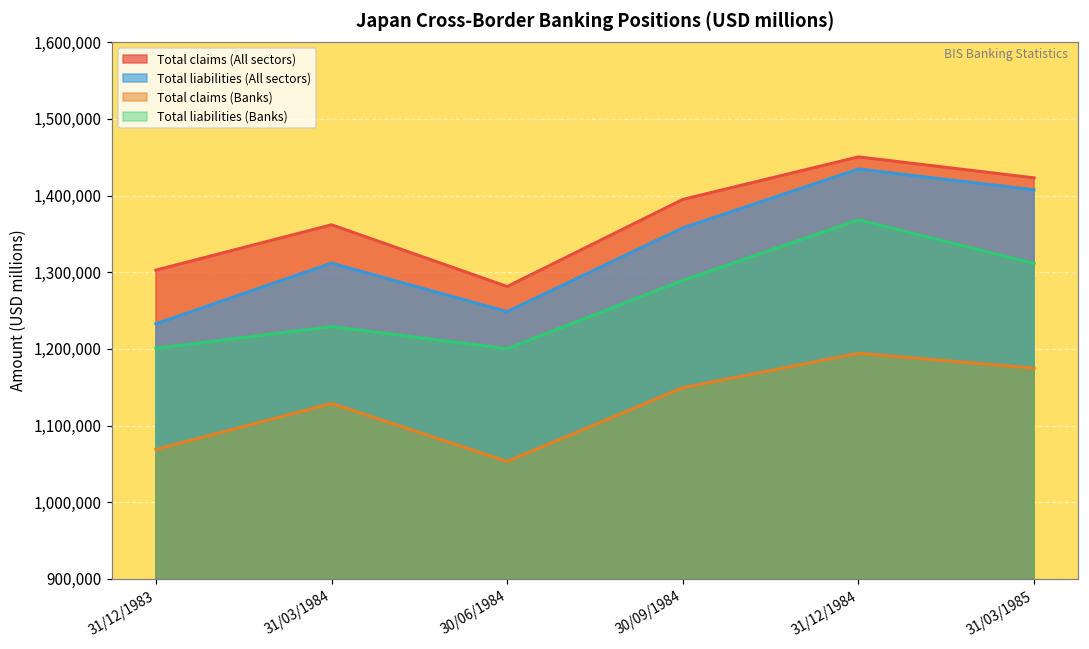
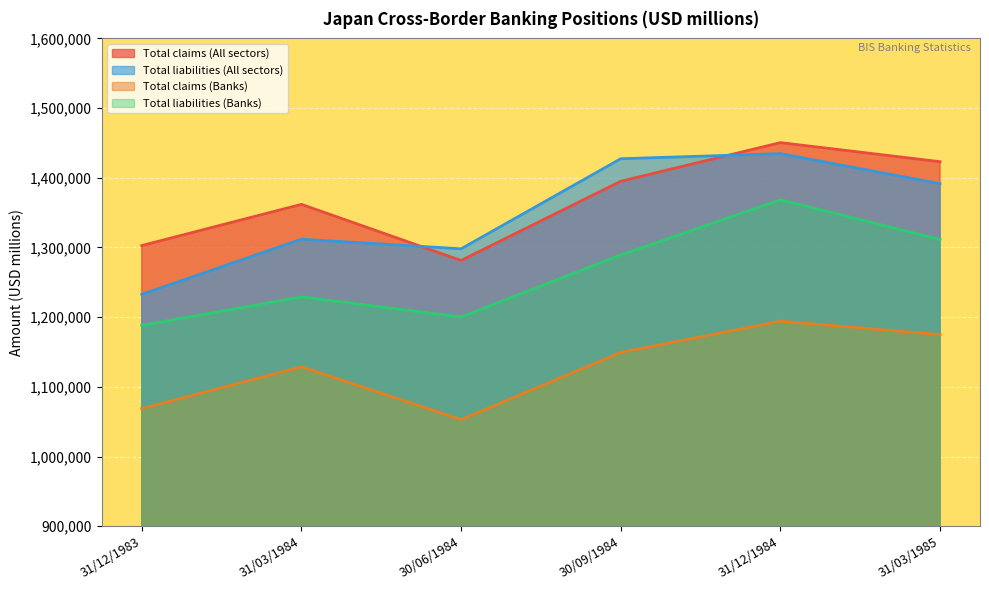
  {
    "Total liabilities (All sectors)": {
      "31/12/1983": "1,230,000",
      "31/03/1984": "1,310,000",
-     "30/06/1984": "1,250,000",
-     "30/09/1984": "1,360,000",
+     "30/06/1984": "1,300,000",
+     "30/09/1984": "1,430,000",
      "31/12/1984": "1,430,000",
-     "31/03/1985": "1,410,000"
+     "31/03/1985": "1,390,000"
    },
    "Total liabilities (Banks)": {
-     "31/12/1983": "1,200,000",
+     "31/12/1983": "1,190,000",
      "31/03/1984": "1,230,000",
      "30/06/1984": "1,200,000",
      "30/09/1984": "1,290,000",
      "31/12/1984": "1,370,000",
      "31/03/1985": "1,310,000"
    }
  }
